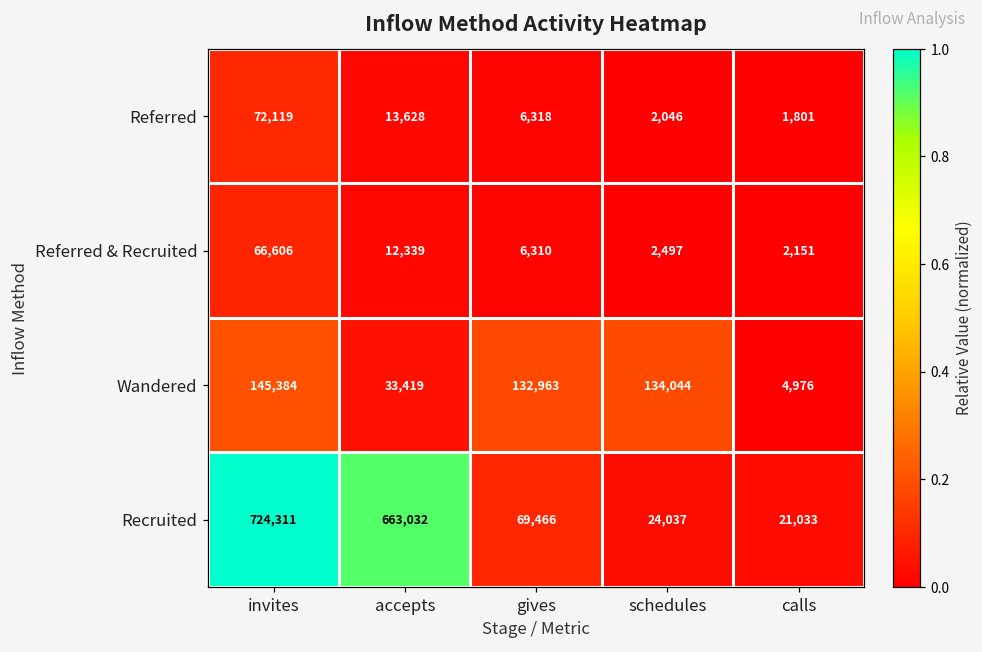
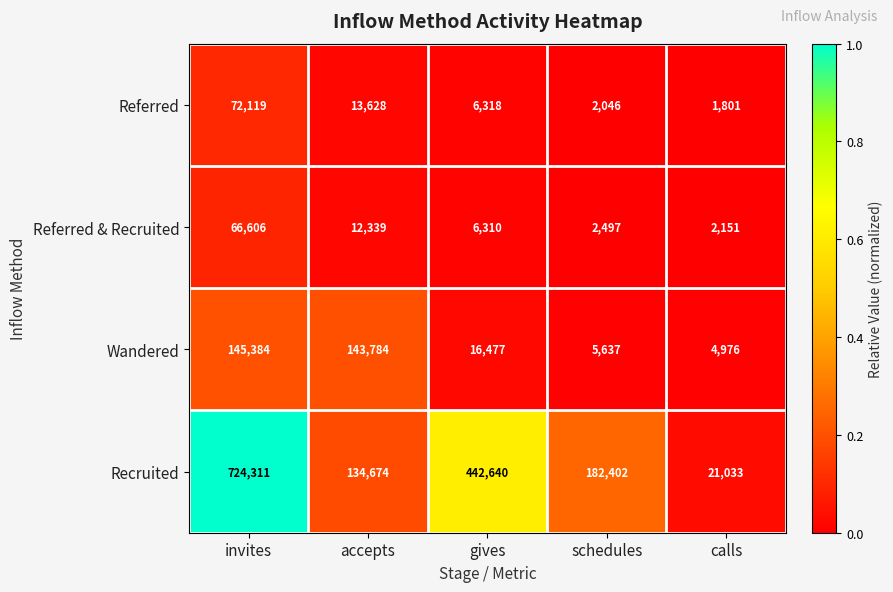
  {
    "Referred": {
      "invites": "72,119",
      "accepts": "13,628",
      "gives": "6,318",
      "schedules": "2,046",
      "calls": "1,801"
    },
    "Referred & Recruited": {
      "invites": "66,606",
      "accepts": "12,339",
      "gives": "6,310",
      "schedules": "2,497",
      "calls": "2,151"
    },
    "Wandered": {
      "invites": "145,384",
-     "accepts": "33,419",
-     "gives": "132,963",
-     "schedules": "134,044",
+     "accepts": "143,784",
+     "gives": "16,477",
+     "schedules": "5,637",
      "calls": "4,976"
    },
    "Recruited": {
      "invites": "724,311",
-     "accepts": "663,032",
-     "gives": "69,466",
-     "schedules": "24,037",
+     "accepts": "134,674",
+     "gives": "442,640",
+     "schedules": "182,402",
      "calls": "21,033"
    }
  }
